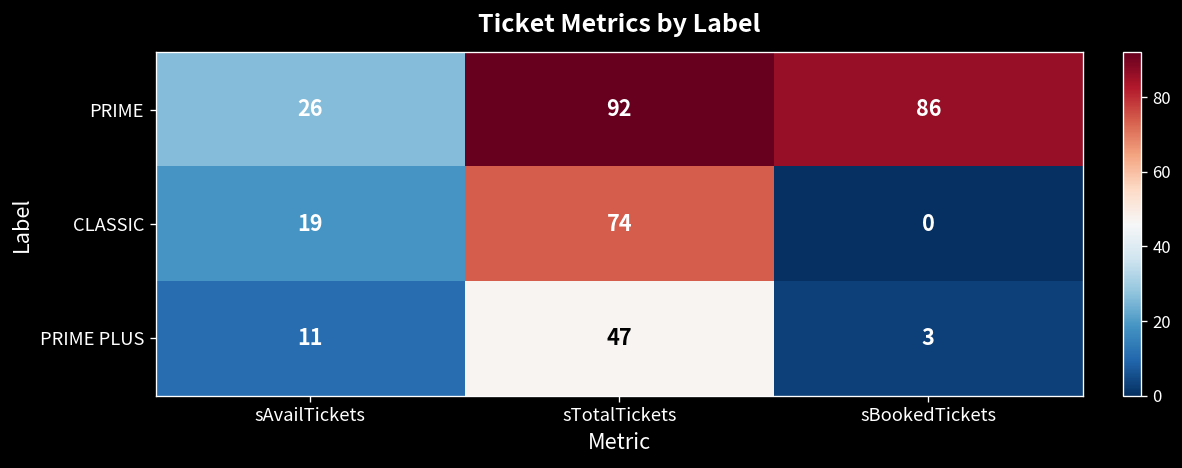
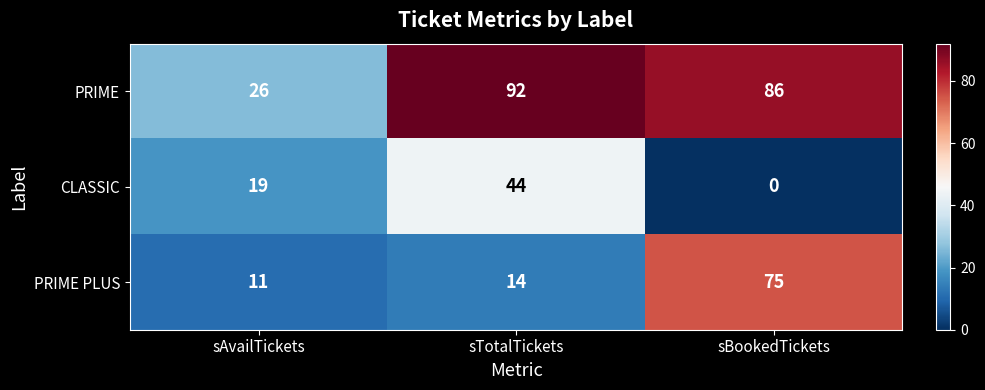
  {
    "PRIME": {
      "sAvailTickets": 26,
      "sTotalTickets": 92,
      "sBookedTickets": 86
    },
    "CLASSIC": {
      "sAvailTickets": 19,
-     "sTotalTickets": 74,
+     "sTotalTickets": 44,
      "sBookedTickets": 0
    },
    "PRIME PLUS": {
      "sAvailTickets": 11,
-     "sTotalTickets": 47,
-     "sBookedTickets": 3
+     "sTotalTickets": 14,
+     "sBookedTickets": 75
    }
  }
